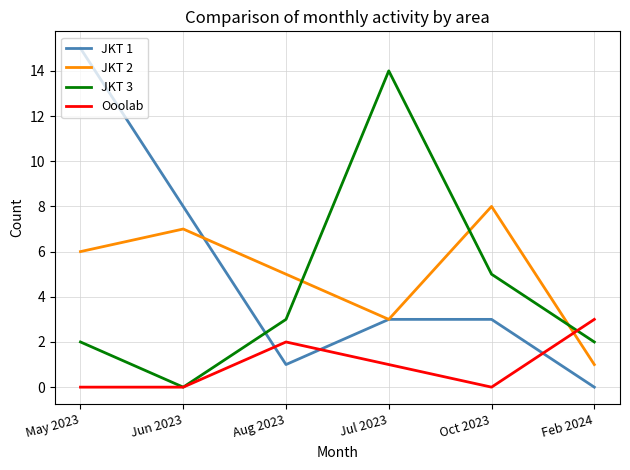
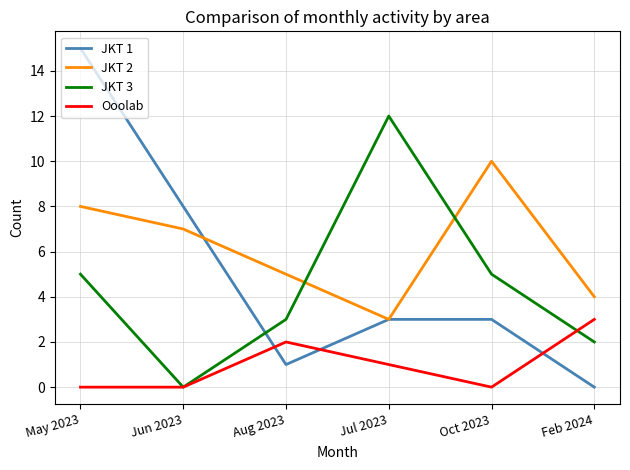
  {
    "JKT 1": {
      "Jun 2023": 8,
      "Aug 2023": 1,
      "Oct 2023": 3,
      "Feb 2024": 0
    },
    "JKT 2": {
-     "May 2023": 6,
+     "May 2023": 8,
      "Jun 2023": 7,
      "Aug 2023": 5,
-     "Oct 2023": 8,
-     "Feb 2024": 1
+     "Oct 2023": 10,
+     "Feb 2024": 4
    },
    "JKT 3": {
-     "May 2023": 2,
+     "May 2023": 5,
      "Aug 2023": 3,
-     "Jul 2023": 14,
+     "Jul 2023": 12,
      "Oct 2023": 5,
      "Feb 2024": 2
    },
    "Ooolab": {
      "May 2023": 0,
      "Aug 2023": 2,
      "Jul 2023": 1,
      "Oct 2023": 0,
      "Feb 2024": 3
    }
  }
